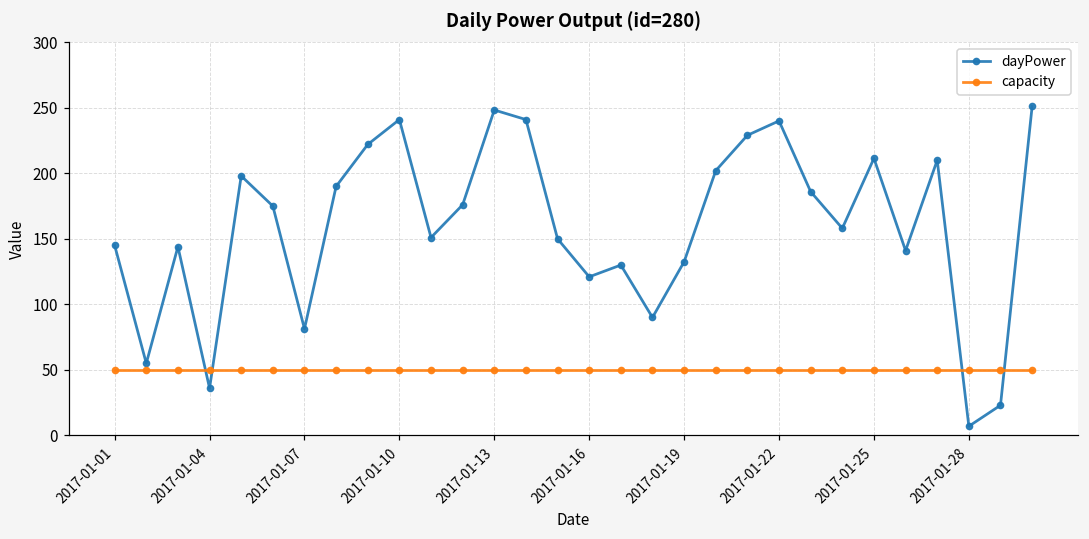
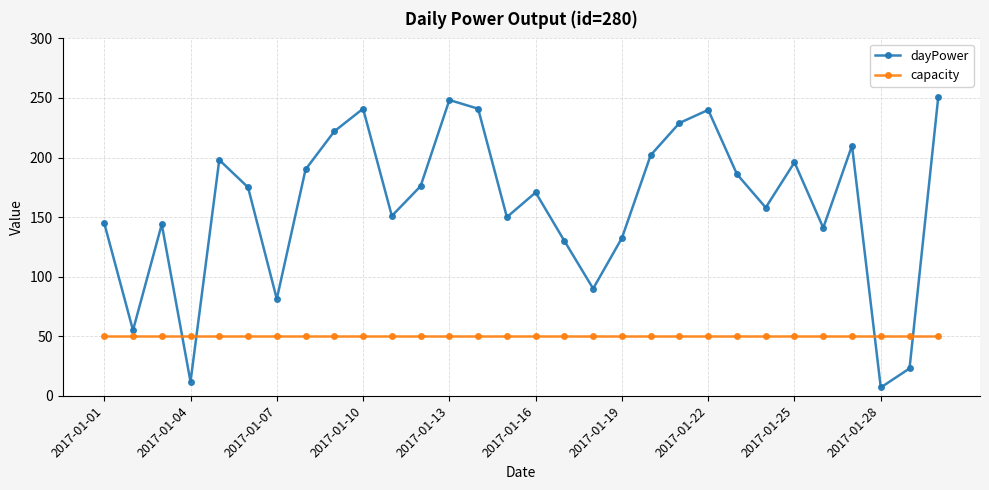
  {
    "dayPower": {
      "2017-01-01": 145,
-     "2017-01-04": 36,
+     "2017-01-04": 12,
      "2017-01-07": 81,
      "2017-01-10": 241,
      "2017-01-13": 248,
-     "2017-01-16": 121,
+     "2017-01-16": 171,
      "2017-01-19": 133,
      "2017-01-22": 240,
-     "2017-01-25": 211,
+     "2017-01-25": 196,
      "2017-01-28": 7
    },
    "capacity": {
      "2017-01-01": 50,
      "2017-01-04": 50,
      "2017-01-07": 50,
      "2017-01-10": 50,
      "2017-01-13": 50,
      "2017-01-16": 50,
      "2017-01-19": 50,
      "2017-01-22": 50,
      "2017-01-25": 50,
      "2017-01-28": 50
    }
  }
